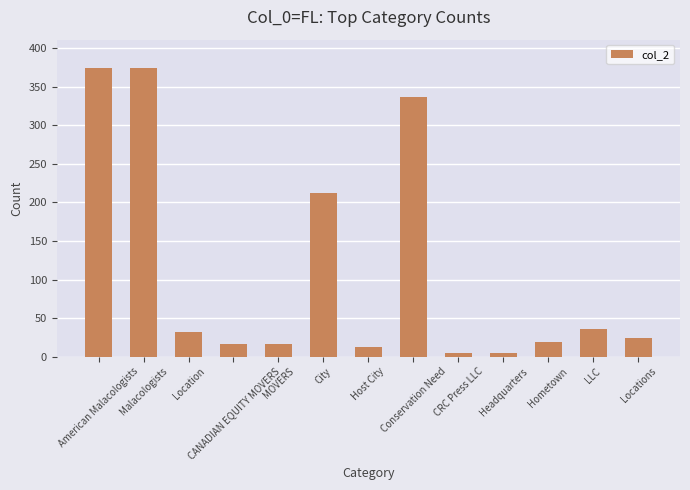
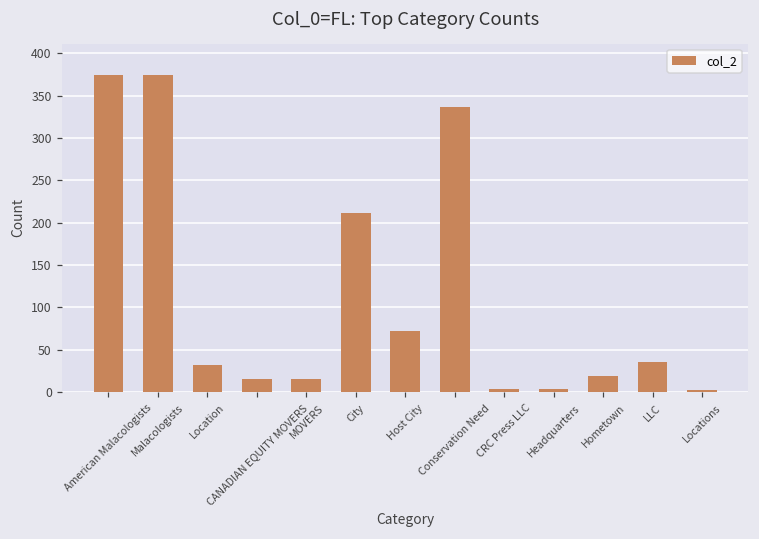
  {
    "American Malacologists": 370,
    "Malacologists": 370,
    "Location": 30,
    "CANADIAN EQUITY MOVERS": 20,
    "MOVERS": 20,
    "City": 210,
-   "Host City": 10,
+   "Host City": 70,
    "Conservation Need": 340,
    "CRC Press LLC": 0,
    "Headquarters": 0,
    "Hometown": 20,
    "LLC": 40,
-   "Locations": 20
+   "Locations": 0
  }
